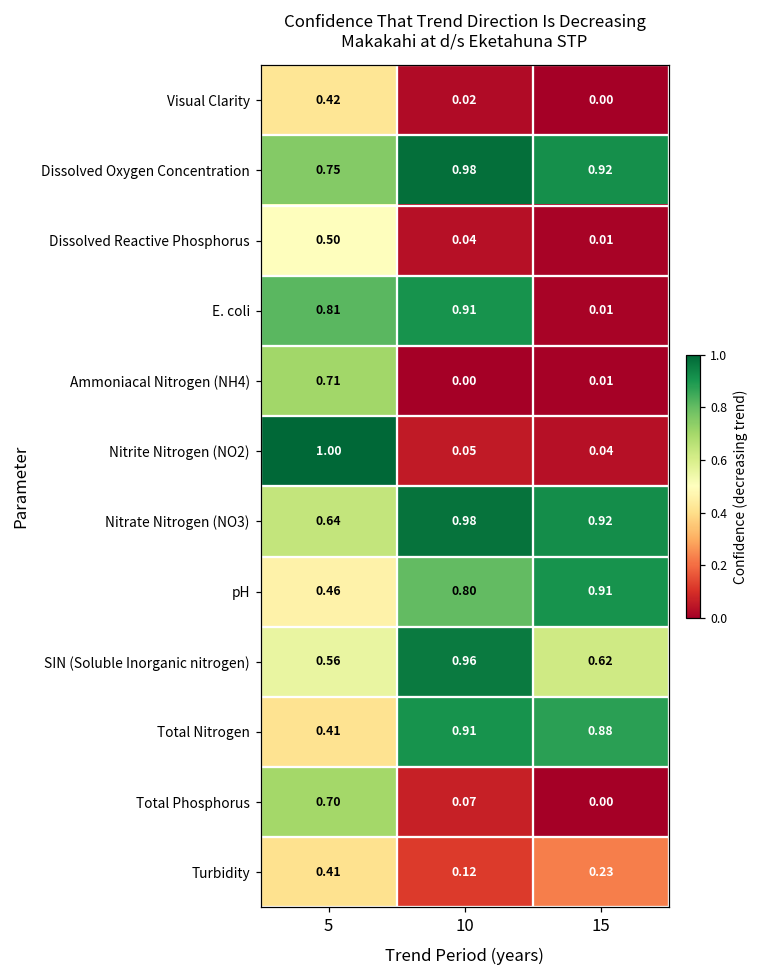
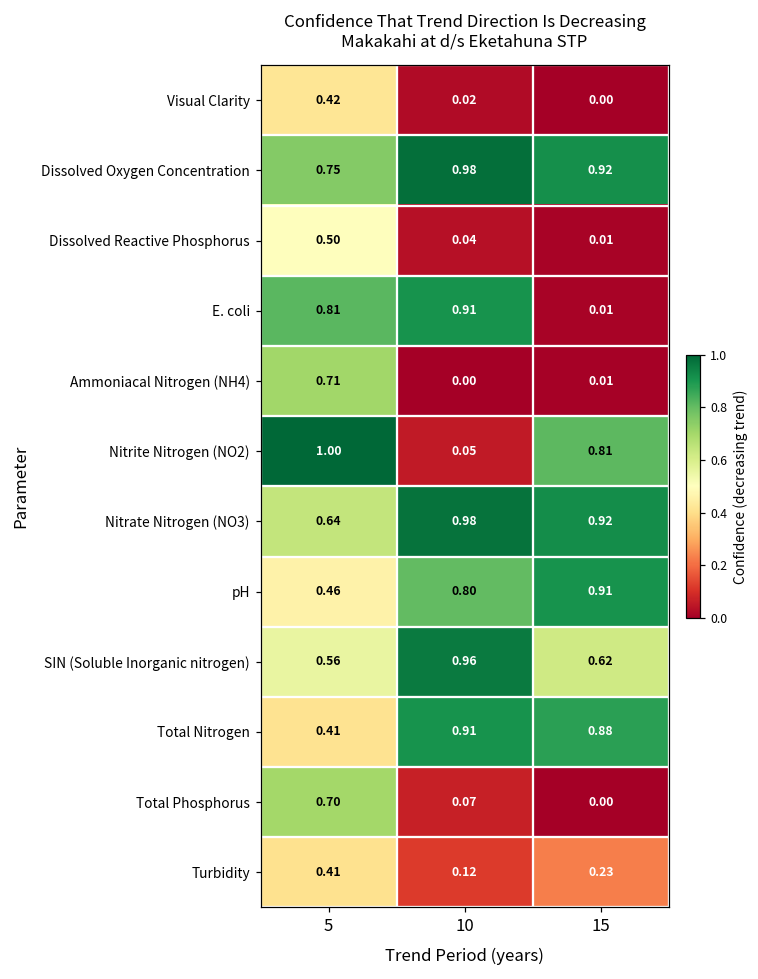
  {
    "Visual Clarity": {
      "5": 0.42,
      "10": 0.02,
      "15": 0.00
    },
    "Dissolved Oxygen Concentration": {
      "5": 0.75,
      "10": 0.98,
      "15": 0.92
    },
    "Dissolved Reactive Phosphorus": {
      "5": 0.50,
      "10": 0.04,
      "15": 0.01
    },
    "E. coli": {
      "5": 0.81,
      "10": 0.91,
      "15": 0.01
    },
    "Ammoniacal Nitrogen (NH4)": {
      "5": 0.71,
      "10": 0.00,
      "15": 0.01
    },
    "Nitrite Nitrogen (NO2)": {
      "5": 1.00,
      "10": 0.05,
-     "15": 0.04
+     "15": 0.81
    },
    "Nitrate Nitrogen (NO3)": {
      "5": 0.64,
      "10": 0.98,
      "15": 0.92
    },
    "pH": {
      "5": 0.46,
      "10": 0.80,
      "15": 0.91
    },
    "SIN (Soluble Inorganic nitrogen)": {
      "5": 0.56,
      "10": 0.96,
      "15": 0.62
    },
    "Total Nitrogen": {
      "5": 0.41,
      "10": 0.91,
      "15": 0.88
    },
    "Total Phosphorus": {
      "5": 0.70,
      "10": 0.07,
      "15": 0.00
    },
    "Turbidity": {
      "5": 0.41,
      "10": 0.12,
      "15": 0.23
    }
  }
